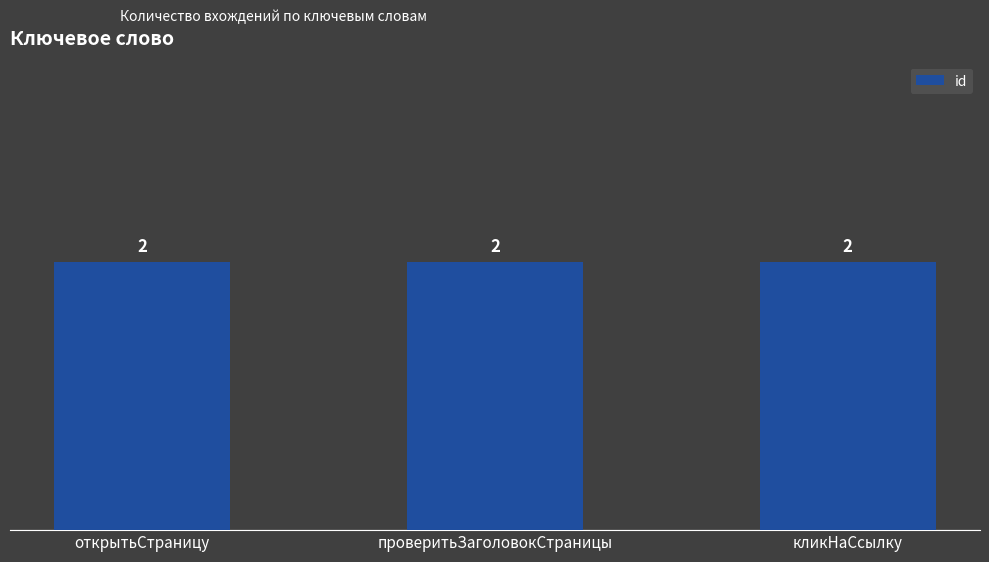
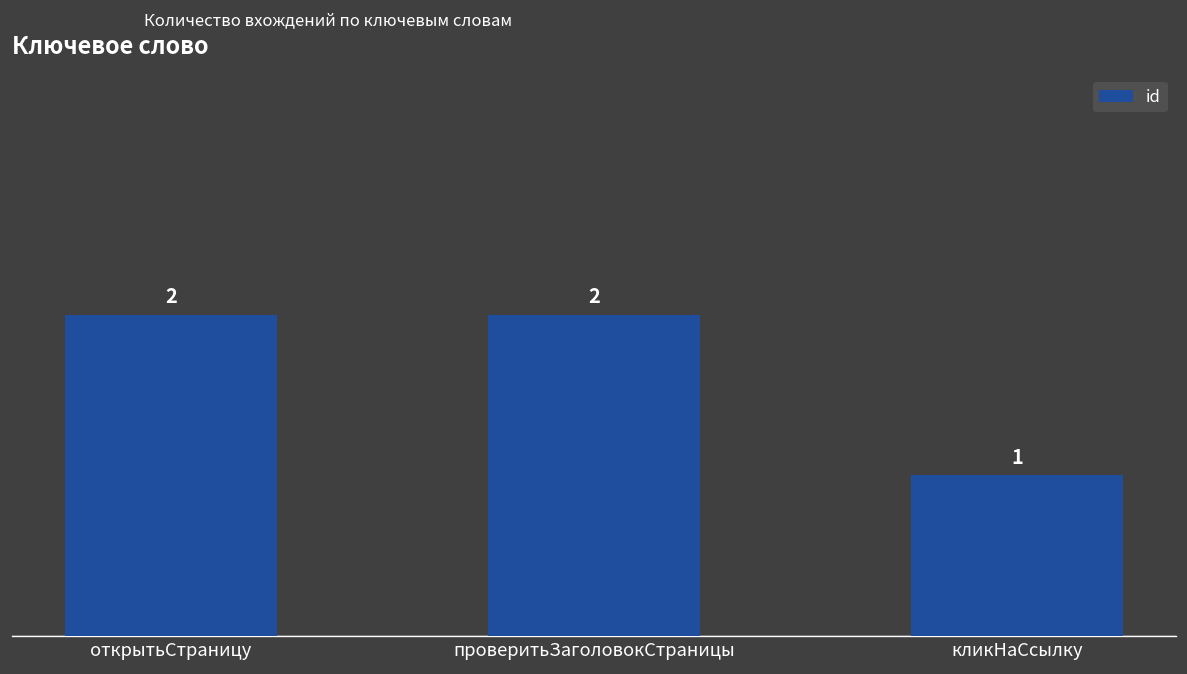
  {
    "открытьСтраницу": 2,
    "проверитьЗаголовокСтраницы": 2,
-   "кликНаСсылку": 2
+   "кликНаСсылку": 1
  }
